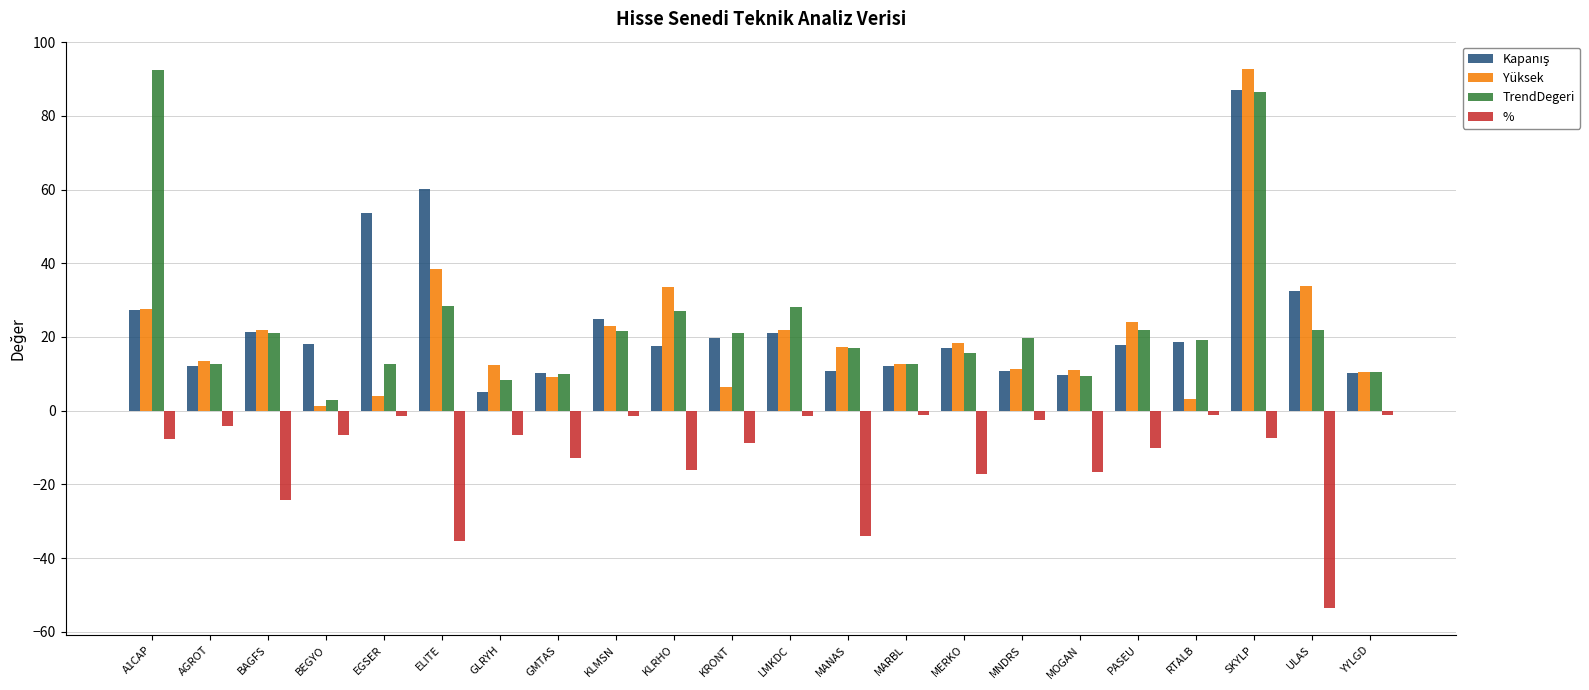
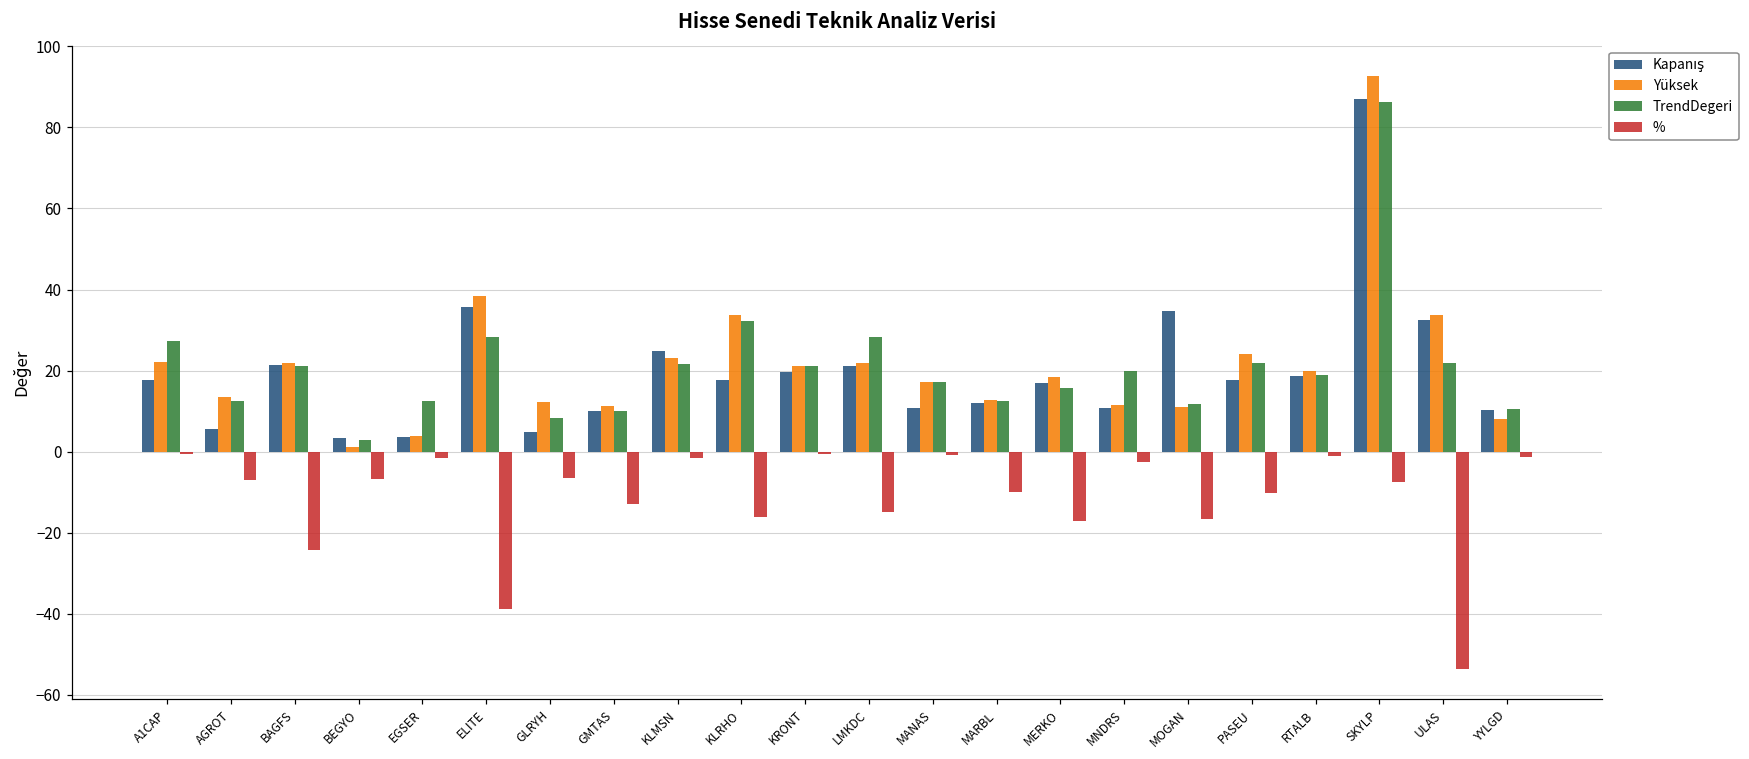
  {
    "Kapanış": {
-     "A1CAP": 27,
-     "AGROT": 12,
+     "A1CAP": 18,
+     "AGROT": 6,
      "BAGFS": 21,
-     "BEGYO": 18,
-     "EGSER": 54,
-     "ELITE": 60,
+     "BEGYO": 3,
+     "EGSER": 4,
+     "ELITE": 36,
      "GLRYH": 5,
      "GMTAS": 10,
      "KLMSN": 25,
      "KLRHO": 18,
      "KRONT": 20,
      "LMKDC": 21,
      "MANAS": 11,
      "MARBL": 12,
      "MERKO": 17,
      "MNDRS": 11,
-     "MOGAN": 10,
+     "MOGAN": 35,
      "PASEU": 18,
      "RTALB": 19,
      "SKYLP": 87,
      "ULAS": 32,
      "YYLGD": 10
    },
    "Yüksek": {
-     "A1CAP": 28,
+     "A1CAP": 22,
      "AGROT": 13,
      "BAGFS": 22,
      "BEGYO": 1,
      "EGSER": 4,
      "ELITE": 38,
      "GLRYH": 12,
-     "GMTAS": 9,
+     "GMTAS": 11,
      "KLMSN": 23,
      "KLRHO": 34,
-     "KRONT": 7,
+     "KRONT": 21,
      "LMKDC": 22,
      "MANAS": 17,
      "MARBL": 13,
      "MERKO": 18,
      "MNDRS": 11,
      "MOGAN": 11,
      "PASEU": 24,
-     "RTALB": 3,
+     "RTALB": 20,
      "SKYLP": 93,
      "ULAS": 34,
-     "YYLGD": 11
+     "YYLGD": 8
    },
    "TrendDegeri": {
-     "A1CAP": 92,
+     "A1CAP": 27,
      "AGROT": 13,
      "BAGFS": 21,
      "BEGYO": 3,
      "EGSER": 13,
      "ELITE": 28,
      "GLRYH": 8,
      "GMTAS": 10,
      "KLMSN": 22,
-     "KLRHO": 27,
+     "KLRHO": 32,
      "KRONT": 21,
      "LMKDC": 28,
      "MANAS": 17,
      "MARBL": 13,
      "MERKO": 16,
      "MNDRS": 20,
-     "MOGAN": 9,
+     "MOGAN": 12,
      "PASEU": 22,
      "RTALB": 19,
      "SKYLP": 86,
      "ULAS": 22,
      "YYLGD": 10
    },
    "%": {
-     "A1CAP": -8,
-     "AGROT": -4,
+     "A1CAP": -1,
+     "AGROT": -7,
      "BAGFS": -24,
      "BEGYO": -7,
      "EGSER": -1,
-     "ELITE": -35,
+     "ELITE": -39,
      "GLRYH": -7,
      "GMTAS": -13,
      "KLMSN": -1,
      "KLRHO": -16,
-     "KRONT": -9,
-     "LMKDC": -2,
-     "MANAS": -34,
-     "MARBL": -1,
+     "KRONT": -1,
+     "LMKDC": -15,
+     "MANAS": -1,
+     "MARBL": -10,
      "MERKO": -17,
      "MNDRS": -2,
      "MOGAN": -17,
      "PASEU": -10,
      "RTALB": -1,
      "SKYLP": -7,
      "ULAS": -54,
      "YYLGD": -1
    }
  }
